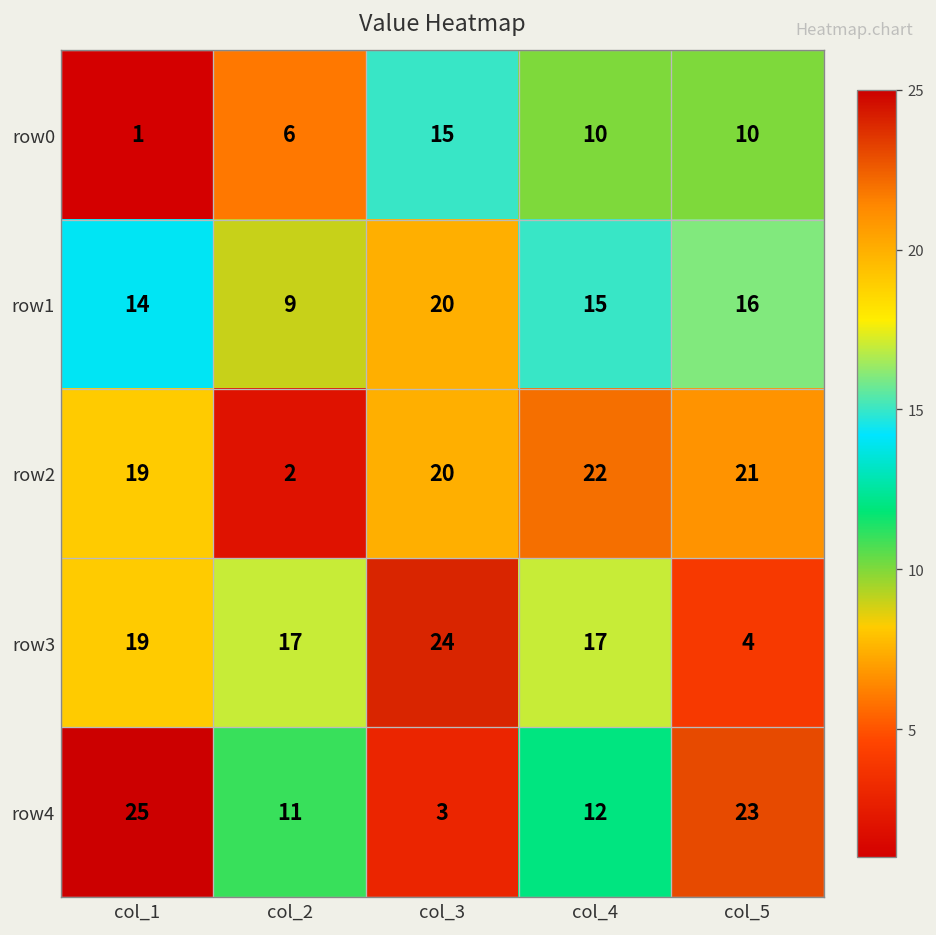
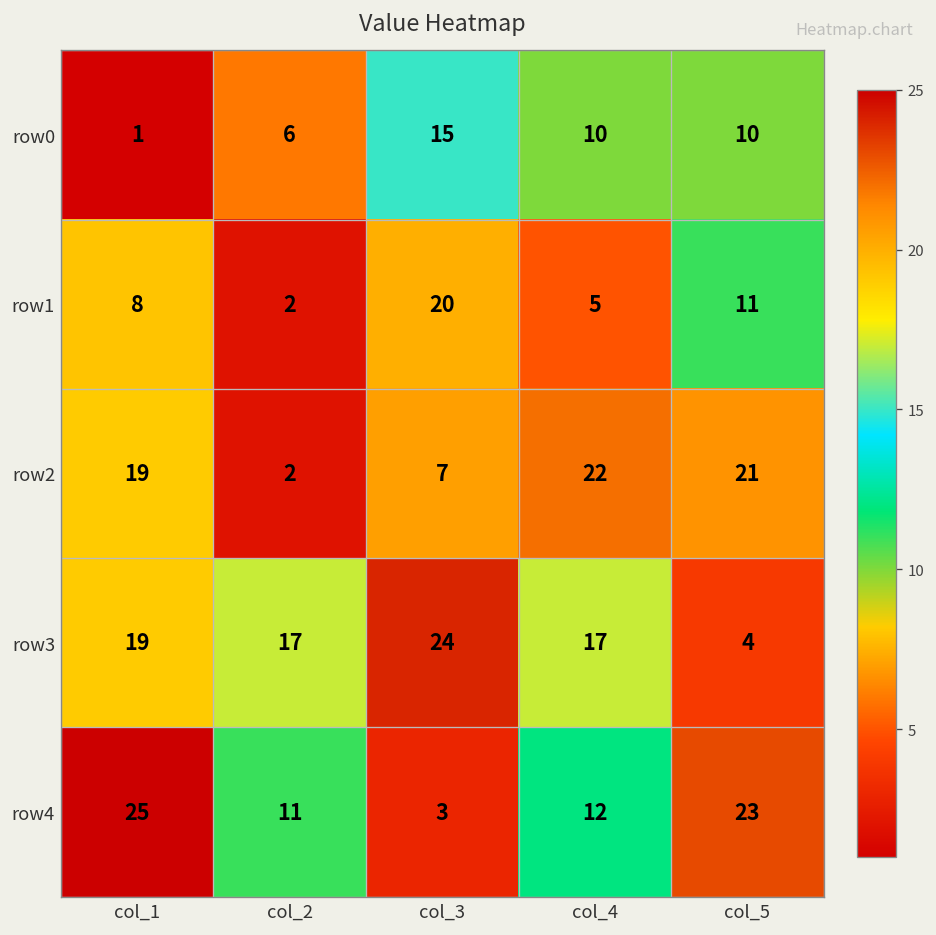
  {
    "row0": {
      "col_1": 1,
      "col_2": 6,
      "col_3": 15,
      "col_4": 10,
      "col_5": 10
    },
    "row1": {
-     "col_1": 14,
-     "col_2": 9,
+     "col_1": 8,
+     "col_2": 2,
      "col_3": 20,
-     "col_4": 15,
-     "col_5": 16
+     "col_4": 5,
+     "col_5": 11
    },
    "row2": {
      "col_1": 19,
      "col_2": 2,
-     "col_3": 20,
+     "col_3": 7,
      "col_4": 22,
      "col_5": 21
    },
    "row3": {
      "col_1": 19,
      "col_2": 17,
      "col_3": 24,
      "col_4": 17,
      "col_5": 4
    },
    "row4": {
      "col_1": 25,
      "col_2": 11,
      "col_3": 3,
      "col_4": 12,
      "col_5": 23
    }
  }
